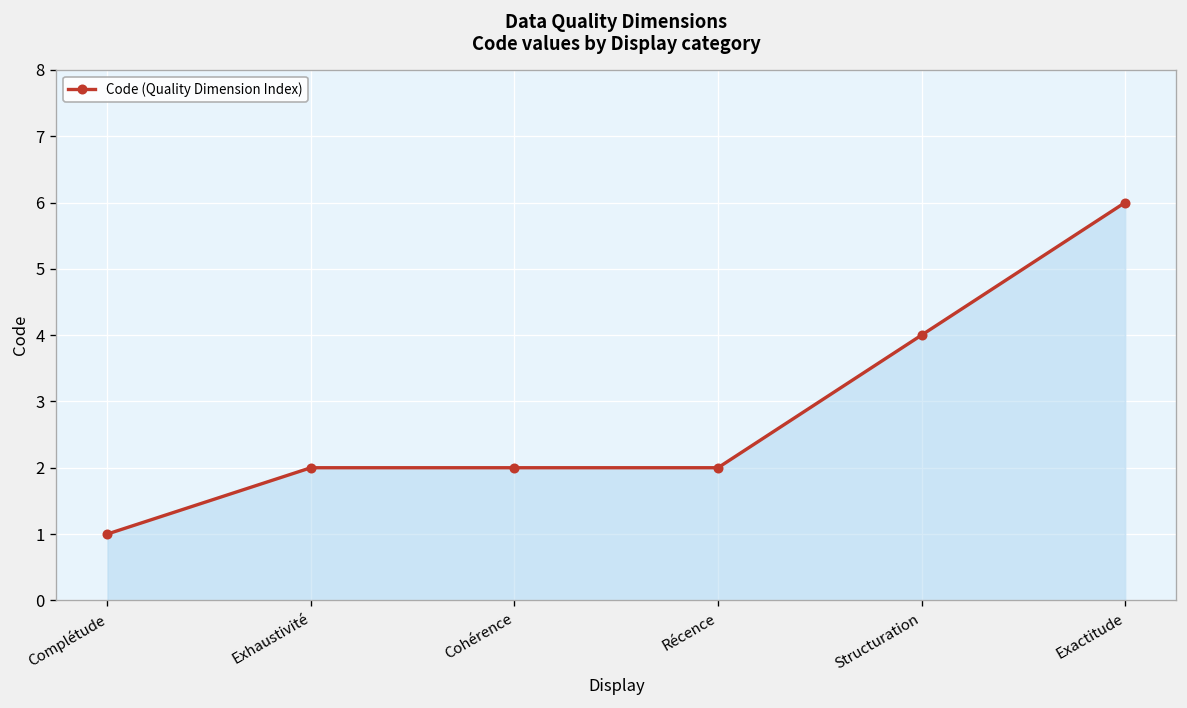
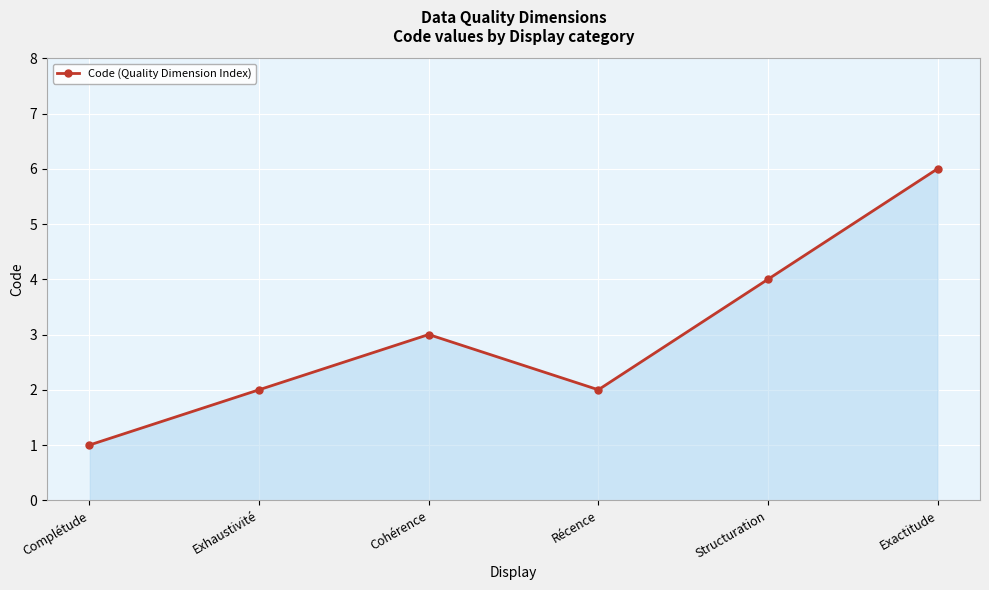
  {
    "Complétude": 1,
    "Exhaustivité": 2,
-   "Cohérence": 2,
+   "Cohérence": 3,
    "Récence": 2,
    "Structuration": 4,
    "Exactitude": 6
  }
